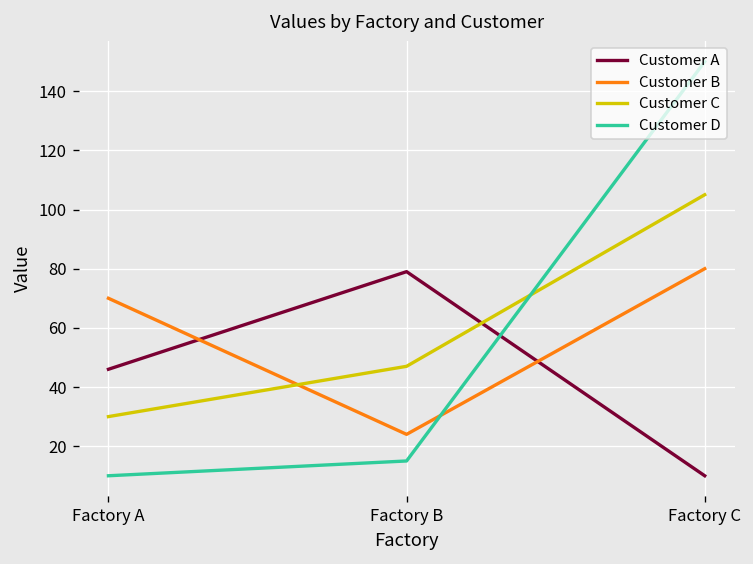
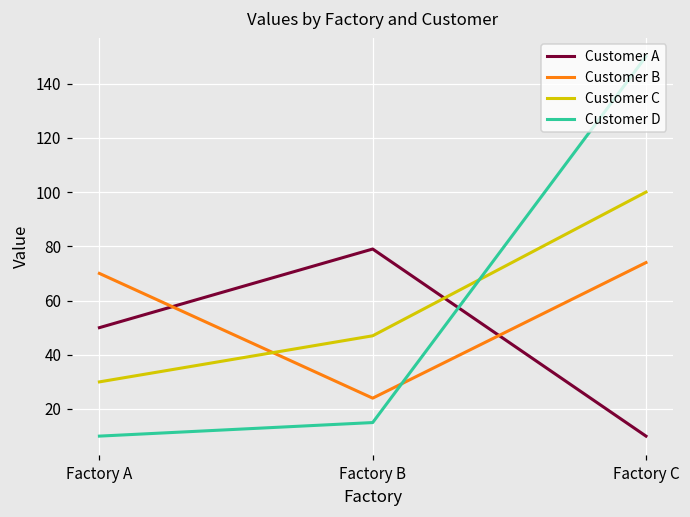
  {
    "Customer A": {
-     "Factory A": 46,
+     "Factory A": 50,
      "Factory B": 79,
      "Factory C": 10
    },
    "Customer B": {
      "Factory A": 70,
      "Factory B": 24,
-     "Factory C": 80
+     "Factory C": 74
    },
    "Customer C": {
      "Factory A": 30,
      "Factory B": 47,
-     "Factory C": 105
+     "Factory C": 100
    },
    "Customer D": {
      "Factory A": 10,
      "Factory B": 15
    }
  }
